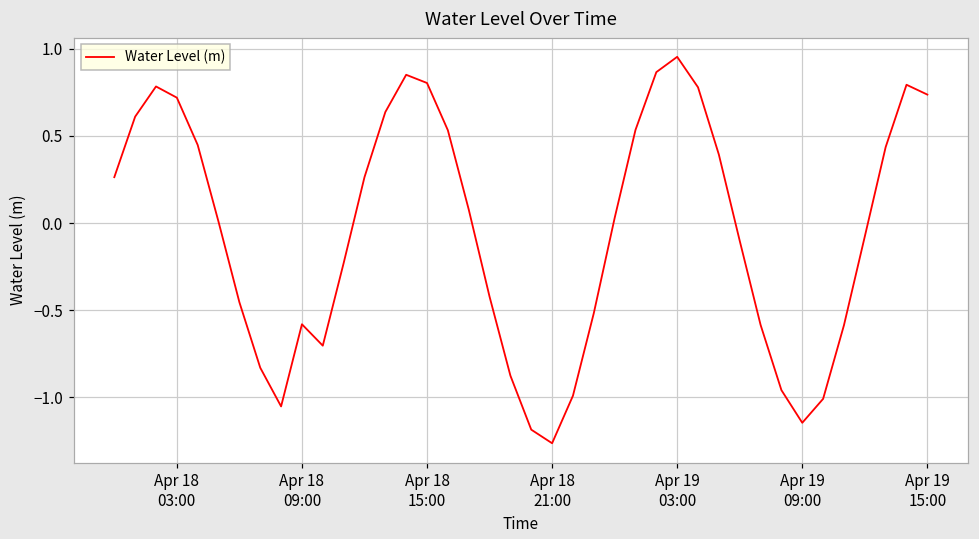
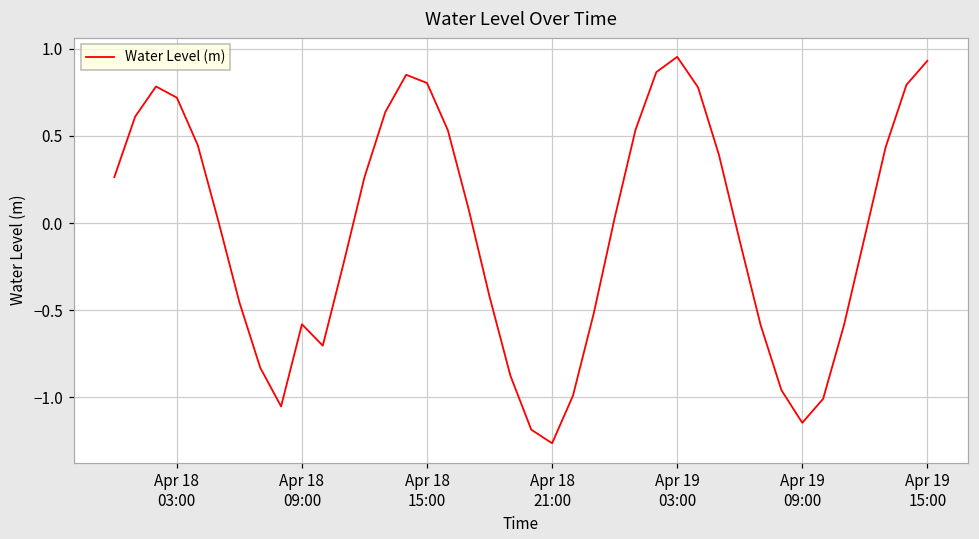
  {
    "Apr 18 03:00": 0.72,
    "Apr 18 09:00": -0.58,
    "Apr 18 15:00": 0.80,
    "Apr 18 21:00": -1.26,
    "Apr 19 03:00": 0.95,
    "Apr 19 09:00": -1.15,
-   "Apr 19 15:00": 0.74
+   "Apr 19 15:00": 0.93
  }
